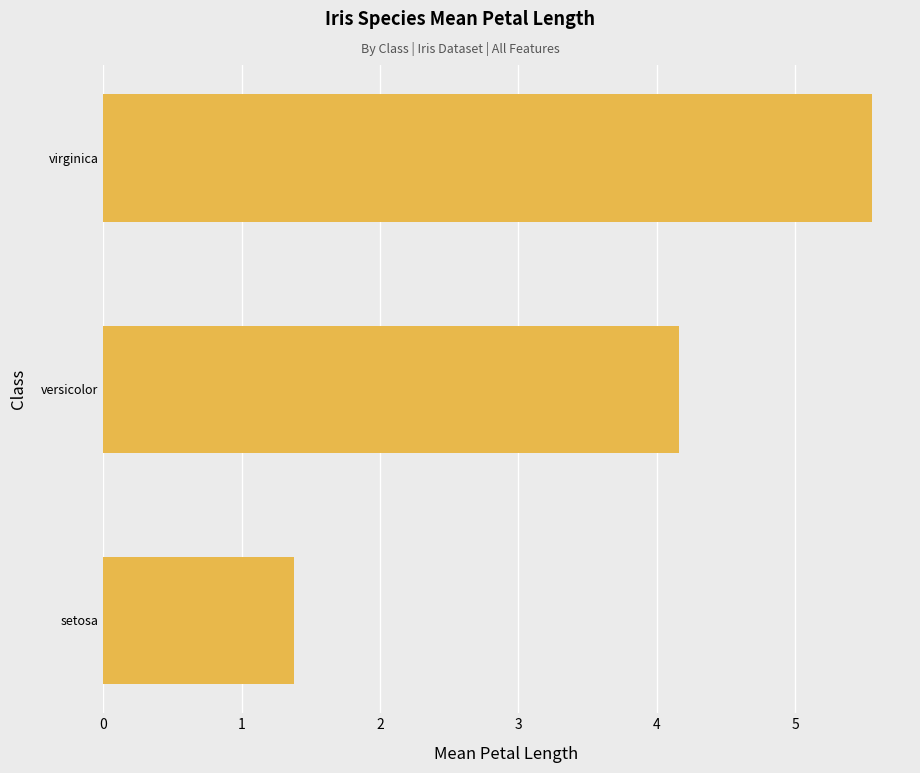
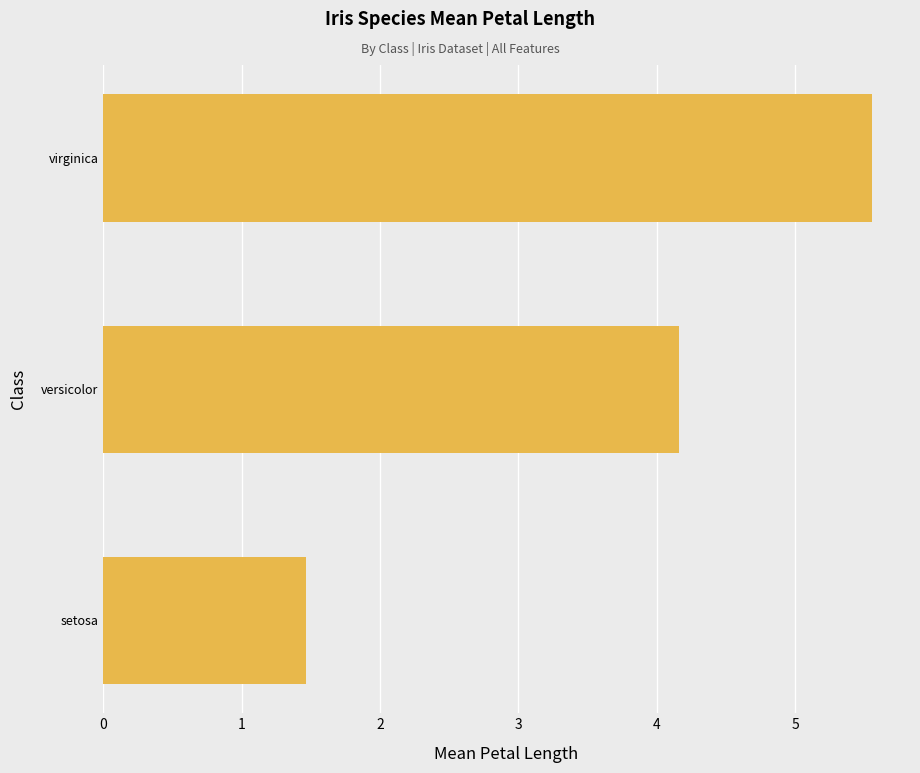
  {
    "virginica": 5.55,
    "versicolor": 4.16,
-   "setosa": 1.38
+   "setosa": 1.46
  }
